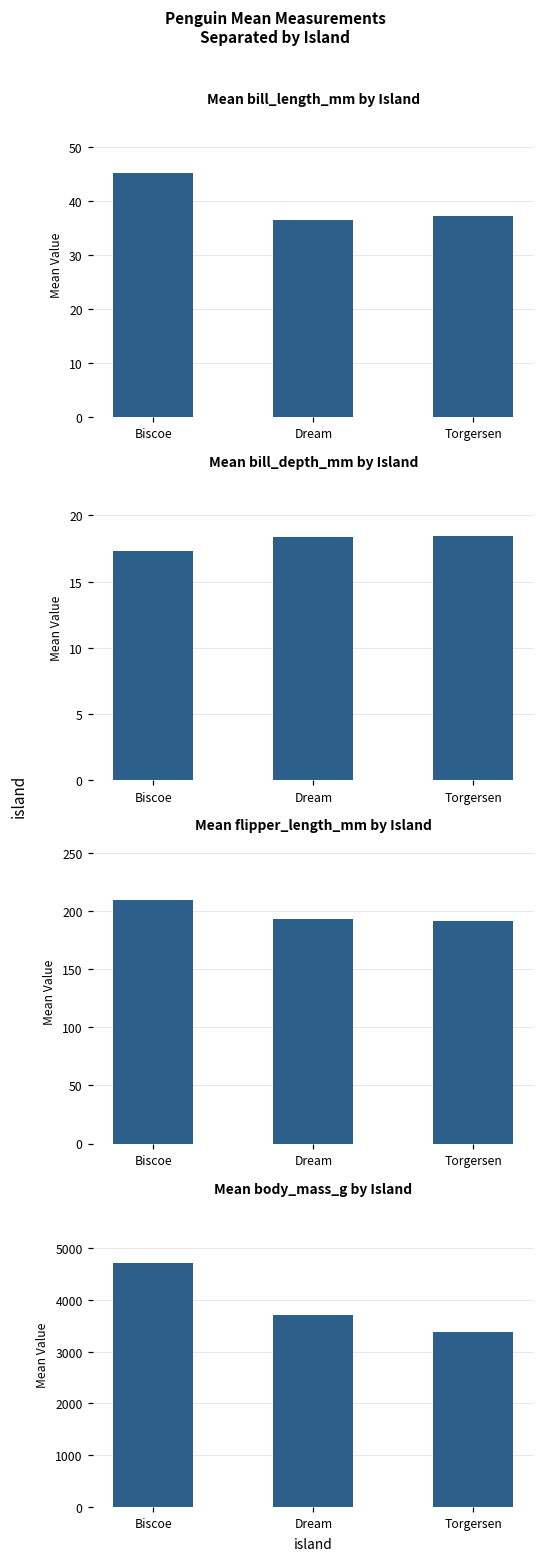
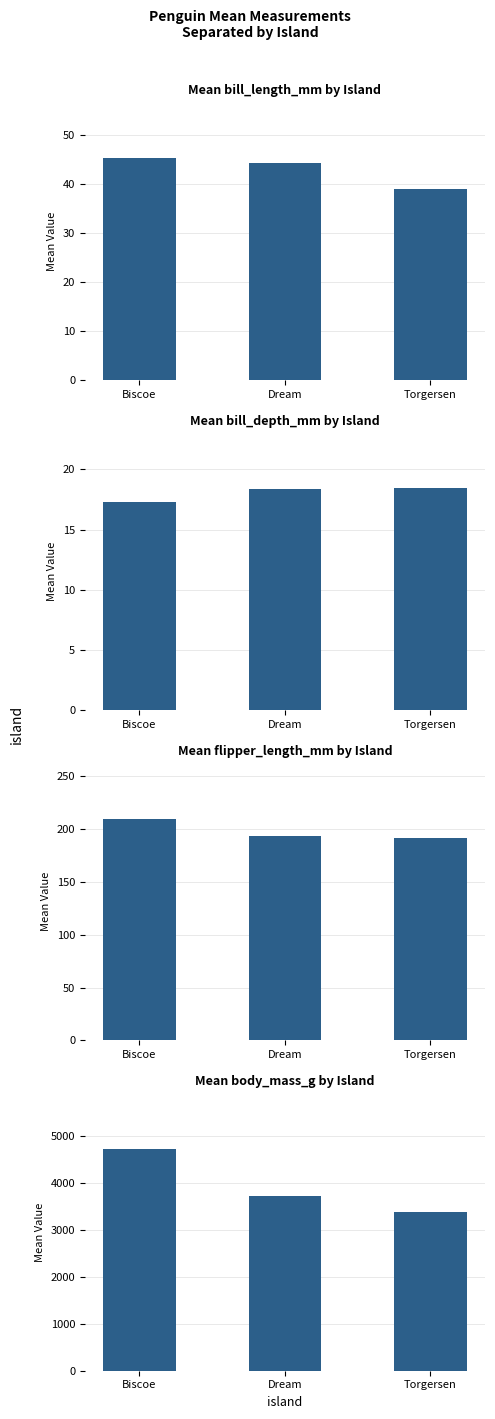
  {
    "Mean bill_length_mm by Island": {
      "Biscoe": 45,
-     "Dream": 36,
-     "Torgersen": 37
+     "Dream": 44,
+     "Torgersen": 39
    },
    "Mean bill_depth_mm by Island": {
      "Biscoe": 17.3,
      "Dream": 18.3,
      "Torgersen": 18.4
    },
    "Mean flipper_length_mm by Island": {
      "Biscoe": 210,
      "Dream": 193,
      "Torgersen": 191
    },
    "Mean body_mass_g by Island": {
      "Biscoe": 4700,
      "Dream": 3700,
      "Torgersen": 3400
    }
  }
